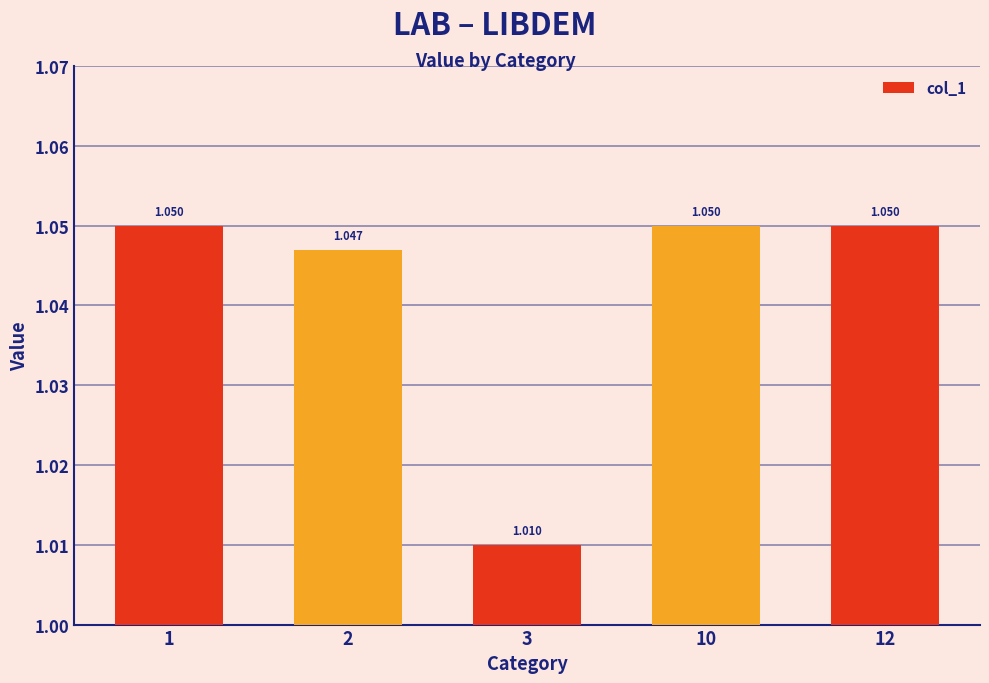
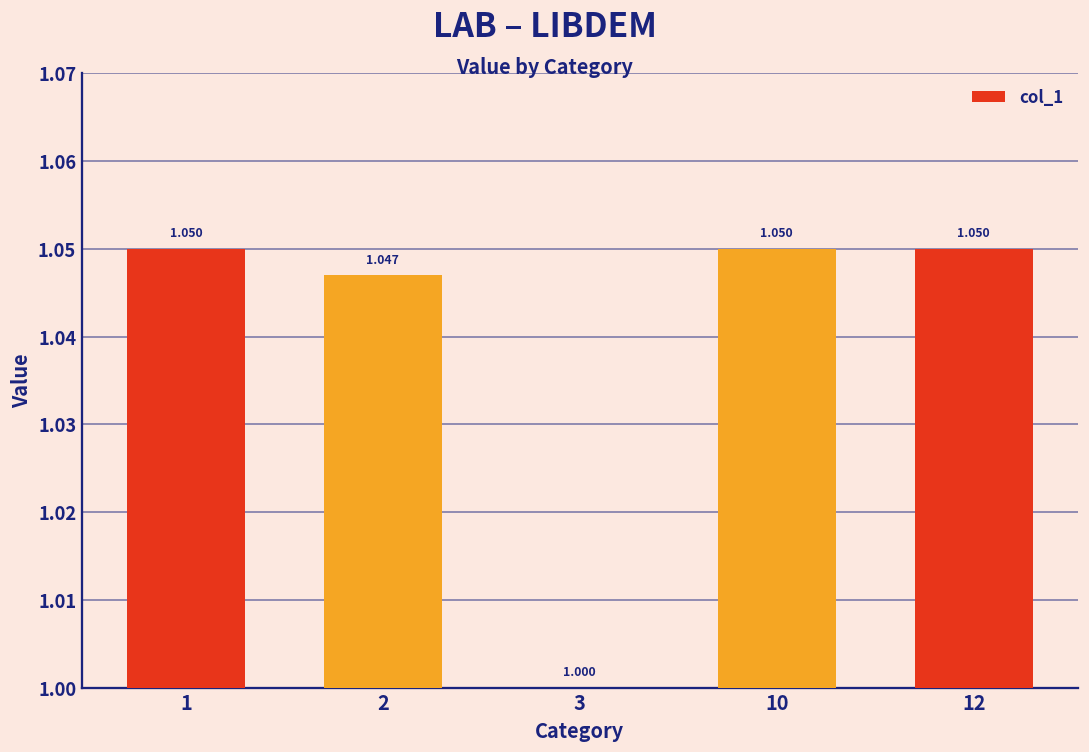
  {
    "1": 1.050,
    "2": 1.047,
-   "3": 1.010,
+   "3": 1.000,
    "10": 1.050,
    "12": 1.050
  }
